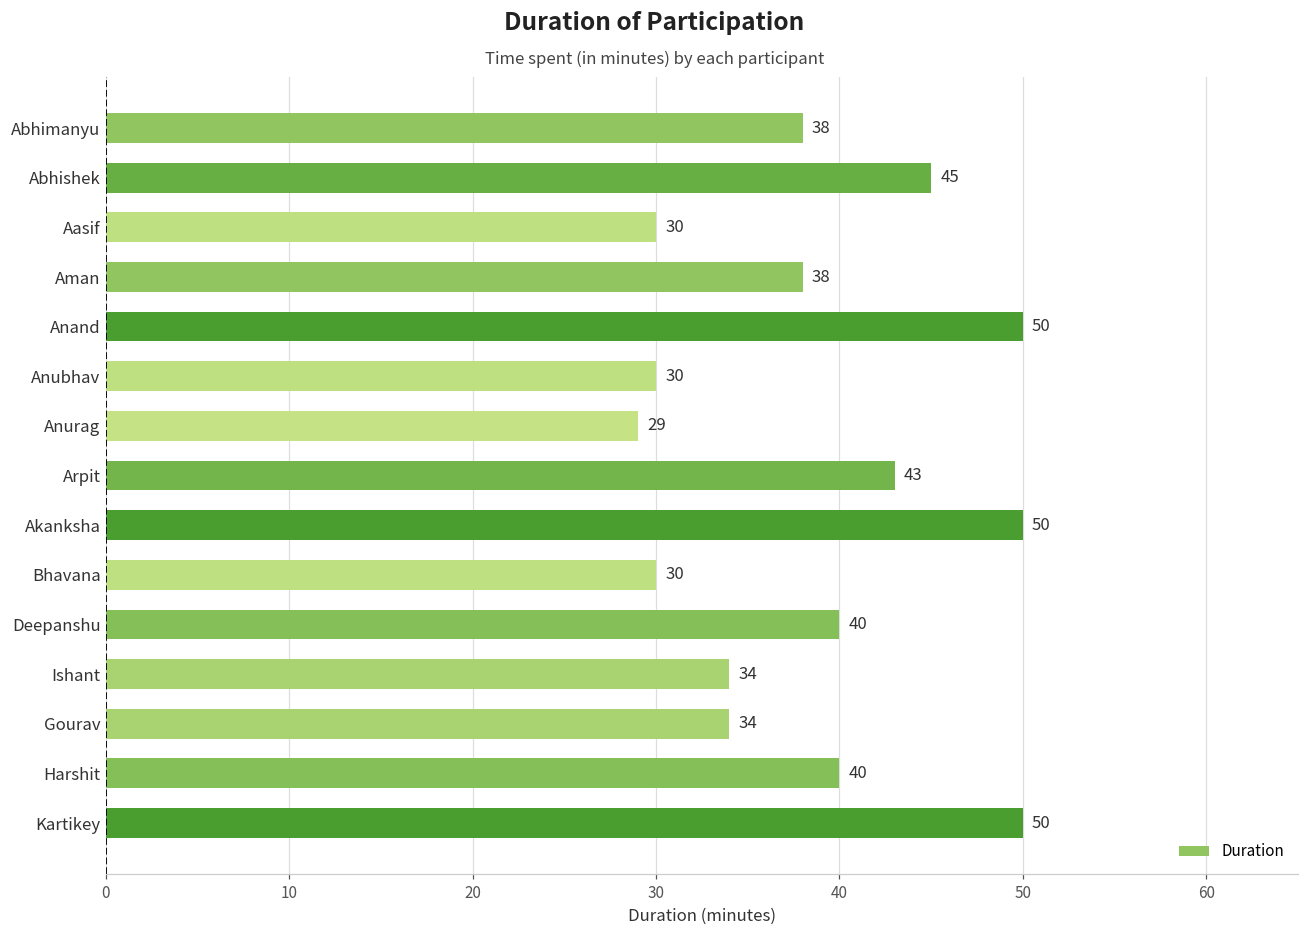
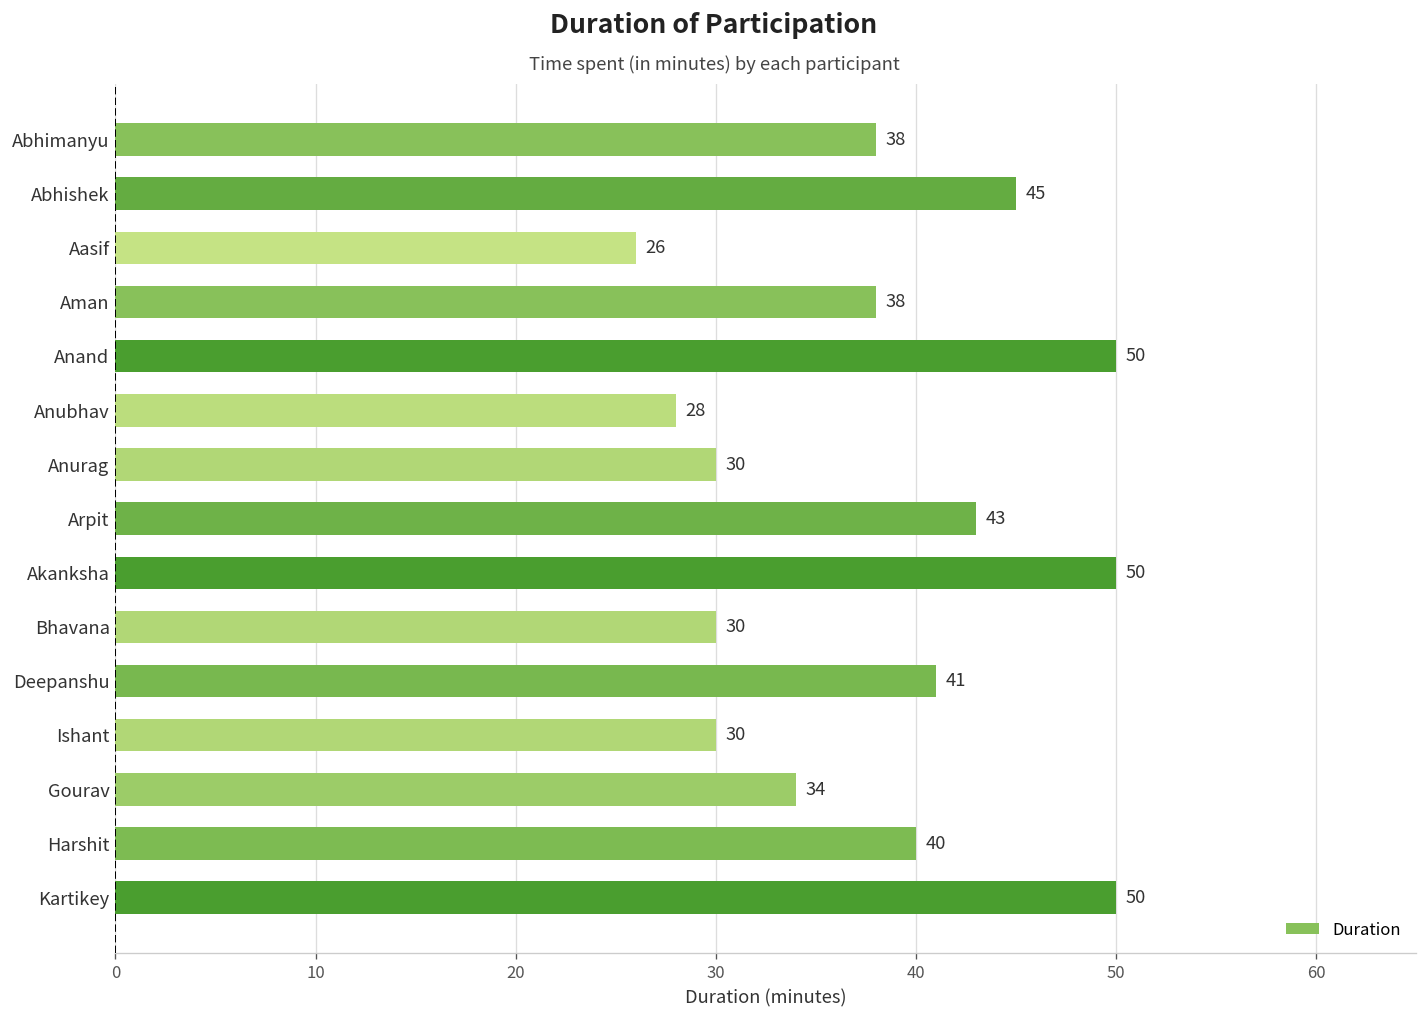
  {
    "Abhimanyu": 38,
    "Abhishek": 45,
-   "Aasif": 30,
+   "Aasif": 26,
    "Aman": 38,
    "Anand": 50,
-   "Anubhav": 30,
-   "Anurag": 29,
+   "Anubhav": 28,
+   "Anurag": 30,
    "Arpit": 43,
    "Akanksha": 50,
    "Bhavana": 30,
-   "Deepanshu": 40,
-   "Ishant": 34,
+   "Deepanshu": 41,
+   "Ishant": 30,
    "Gourav": 34,
    "Harshit": 40,
    "Kartikey": 50
  }
